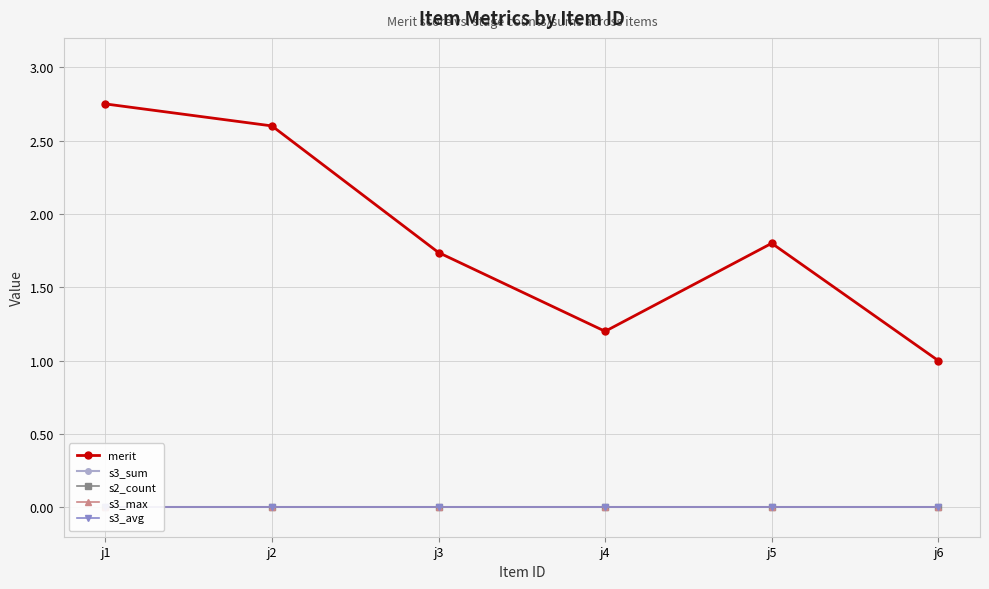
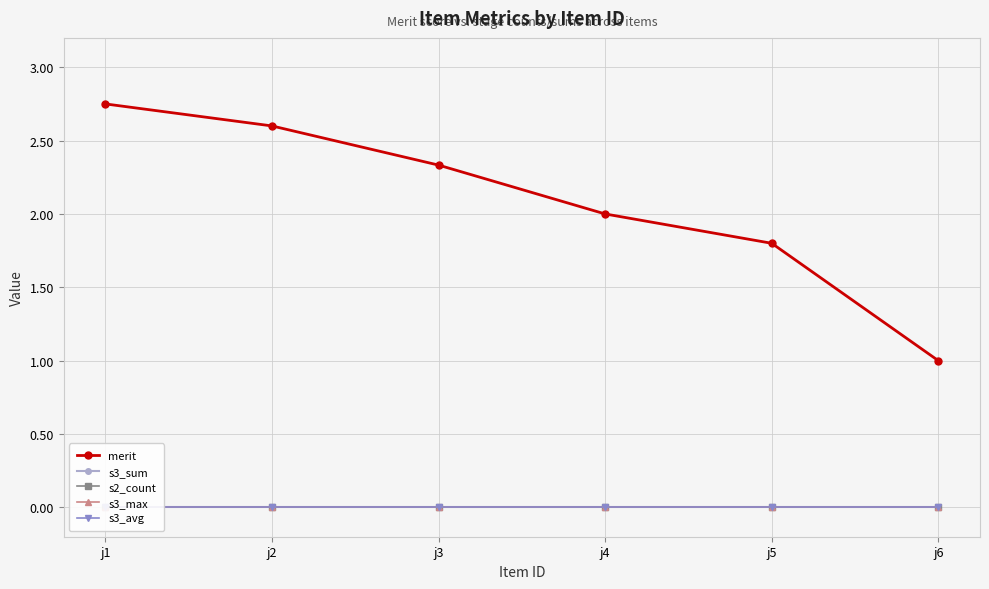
  {
    "merit": {
      "j1": 2.75,
      "j2": 2.60,
-     "j3": 1.74,
-     "j4": 1.2,
+     "j3": 2.33,
+     "j4": 2.0,
      "j5": 1.80,
      "j6": 1.00
    },
    "s3_avg": {
      "j2": 0.00,
      "j3": 0.00,
      "j4": 0.00,
      "j5": 0.00,
      "j6": 0.00
    }
  }
